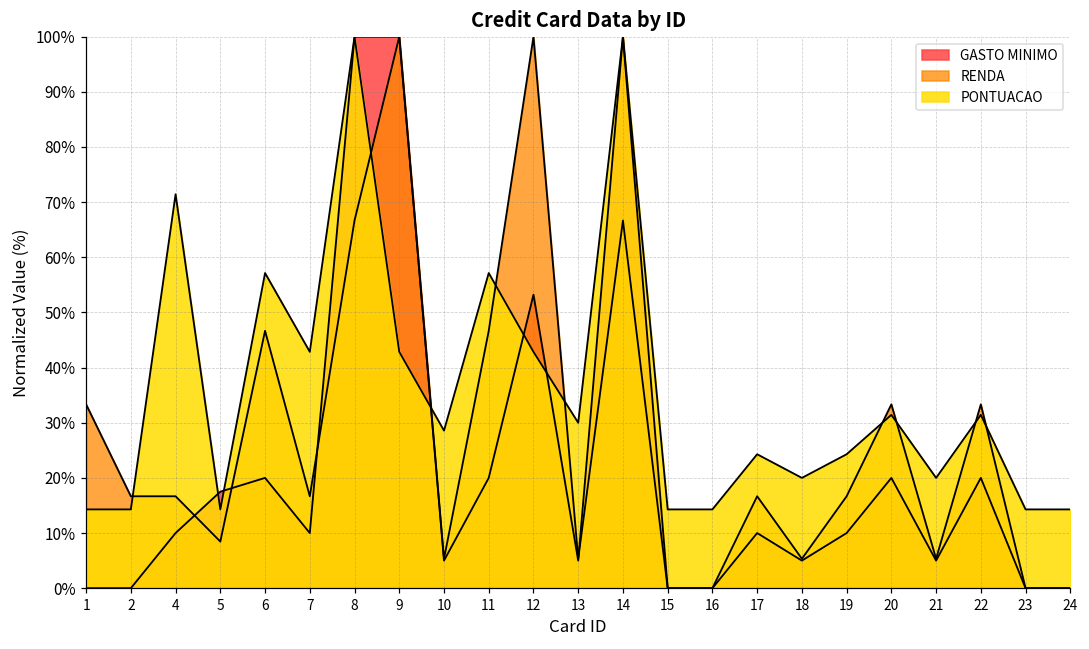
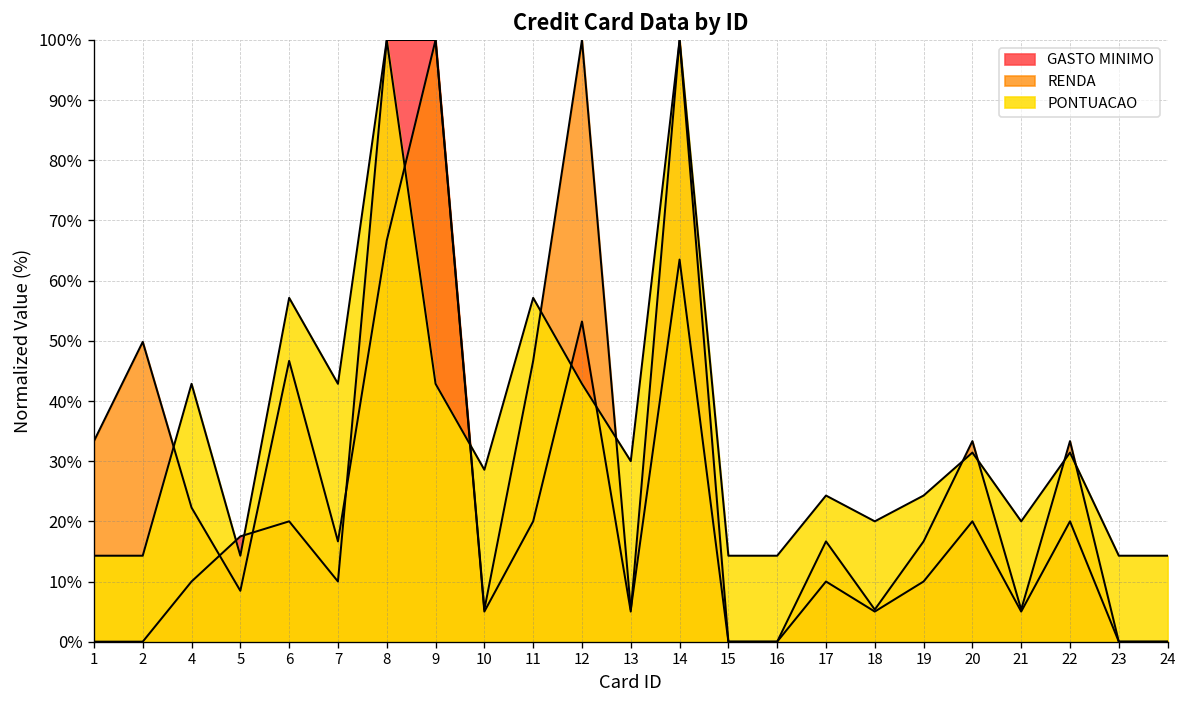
  {
    "GASTO MINIMO": {
      "1": "0%",
      "2": "0%",
      "4": "10%",
      "5": "18%",
      "6": "20%",
      "7": "10%",
      "11": "20%",
      "12": "53%",
      "17": "10%",
      "19": "10%",
      "20": "20%",
      "22": "20%"
    },
    "RENDA": {
      "1": "33%",
-     "2": "17%",
-     "4": "17%",
+     "2": "50%",
+     "4": "22%",
      "5": "8%",
      "6": "47%",
      "7": "17%",
      "8": "67%",
      "11": "47%",
      "12": "100%",
-     "14": "67%",
+     "14": "64%",
      "17": "17%",
      "19": "17%",
      "20": "33%",
      "22": "33%"
    },
    "PONTUACAO": {
      "1": "14%",
      "2": "14%",
-     "4": "71%",
+     "4": "43%",
      "5": "14%",
      "6": "57%",
      "7": "43%",
      "9": "43%",
      "10": "29%",
      "11": "57%",
      "12": "43%",
      "13": "30%",
      "15": "14%",
      "16": "14%",
      "17": "24%",
      "18": "20%",
      "19": "24%",
      "20": "31%",
      "21": "20%",
      "22": "31%",
      "23": "14%",
      "24": "14%"
    }
  }
